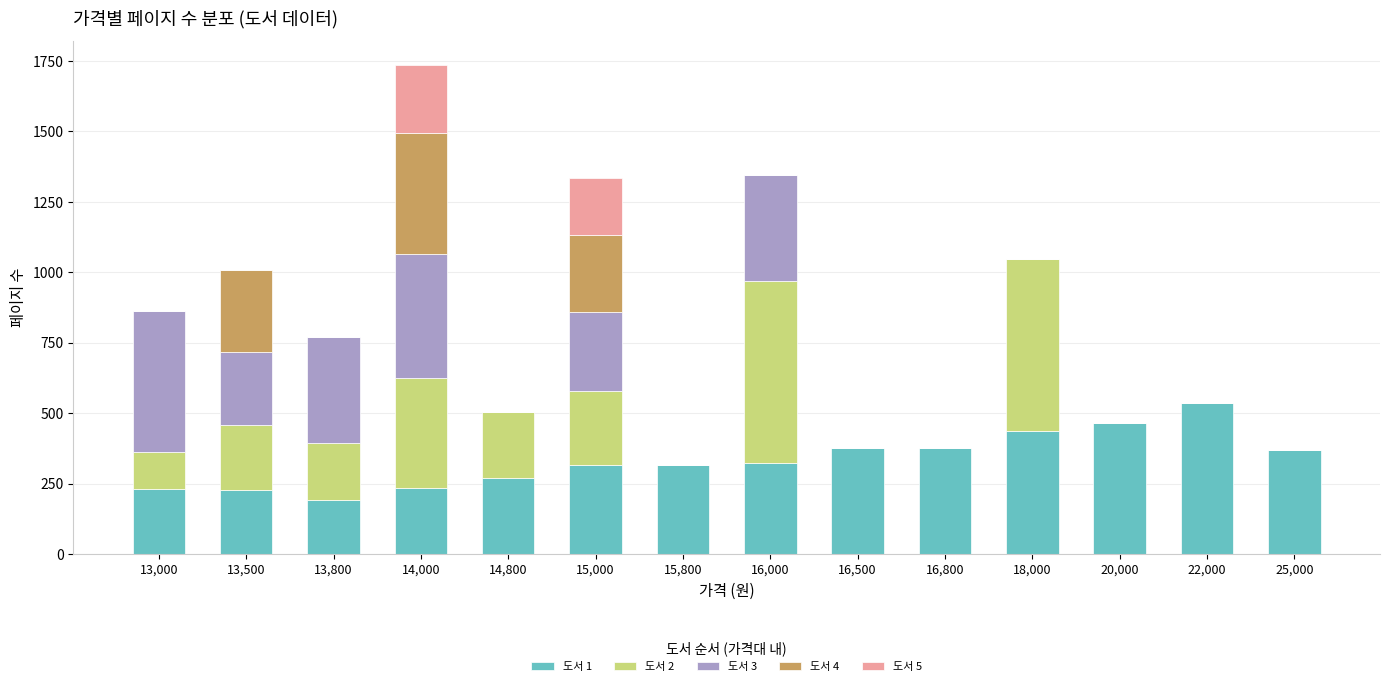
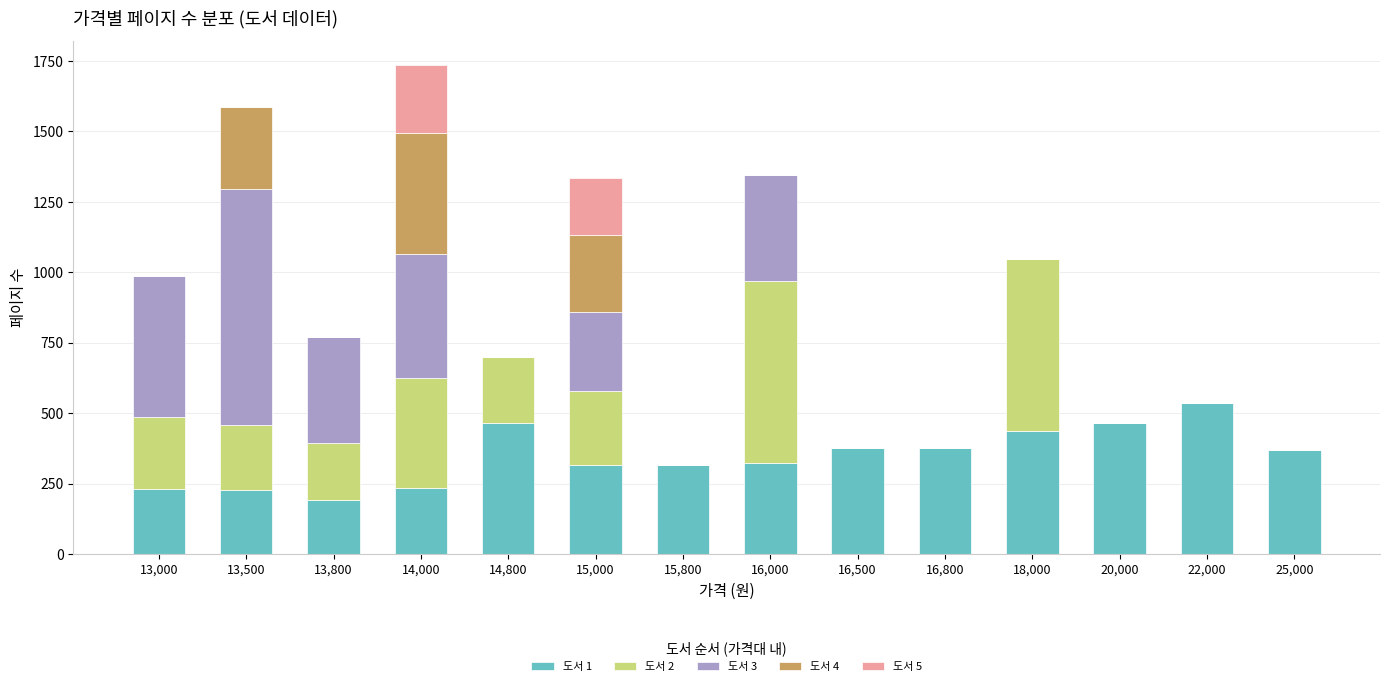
  {
    "도서 1": {
      "13,000": 230,
      "13,500": 230,
      "13,800": 190,
      "14,000": 240,
-     "14,800": 270,
+     "14,800": 470,
      "15,000": 320,
      "15,800": 320,
      "16,000": 320,
      "16,500": 380,
      "16,800": 380,
      "18,000": 440,
      "20,000": 460,
      "22,000": 540,
      "25,000": 370
    },
    "도서 2": {
-     "13,000": 130,
+     "13,000": 260,
      "13,500": 230,
      "13,800": 200,
      "14,000": 390,
      "14,800": 230,
      "15,000": 260,
      "15,800": 0,
      "16,000": 650,
      "16,500": 0,
      "16,800": 0,
      "18,000": 610,
      "20,000": 0,
      "22,000": 0,
      "25,000": 0
    },
    "도서 3": {
      "13,000": 500,
-     "13,500": 260,
+     "13,500": 840,
      "13,800": 380,
      "14,000": 440,
      "14,800": 0,
      "15,000": 280,
      "15,800": 0,
      "16,000": 380,
      "16,500": 0,
      "16,800": 0,
      "18,000": 0,
      "20,000": 0,
      "22,000": 0,
      "25,000": 0
    },
    "도서 4": {
      "13,000": 0,
      "13,500": 290,
      "13,800": 0,
      "14,000": 430,
      "14,800": 0,
      "15,000": 270,
      "15,800": 0,
      "16,000": 0,
      "16,500": 0,
      "16,800": 0,
      "18,000": 0,
      "20,000": 0,
      "22,000": 0,
      "25,000": 0
    },
    "도서 5": {
      "13,000": 0,
      "13,500": 0,
      "13,800": 0,
      "14,000": 240,
      "14,800": 0,
      "15,000": 200,
      "15,800": 0,
      "16,000": 0,
      "16,500": 0,
      "16,800": 0,
      "18,000": 0,
      "20,000": 0,
      "22,000": 0,
      "25,000": 0
    }
  }
